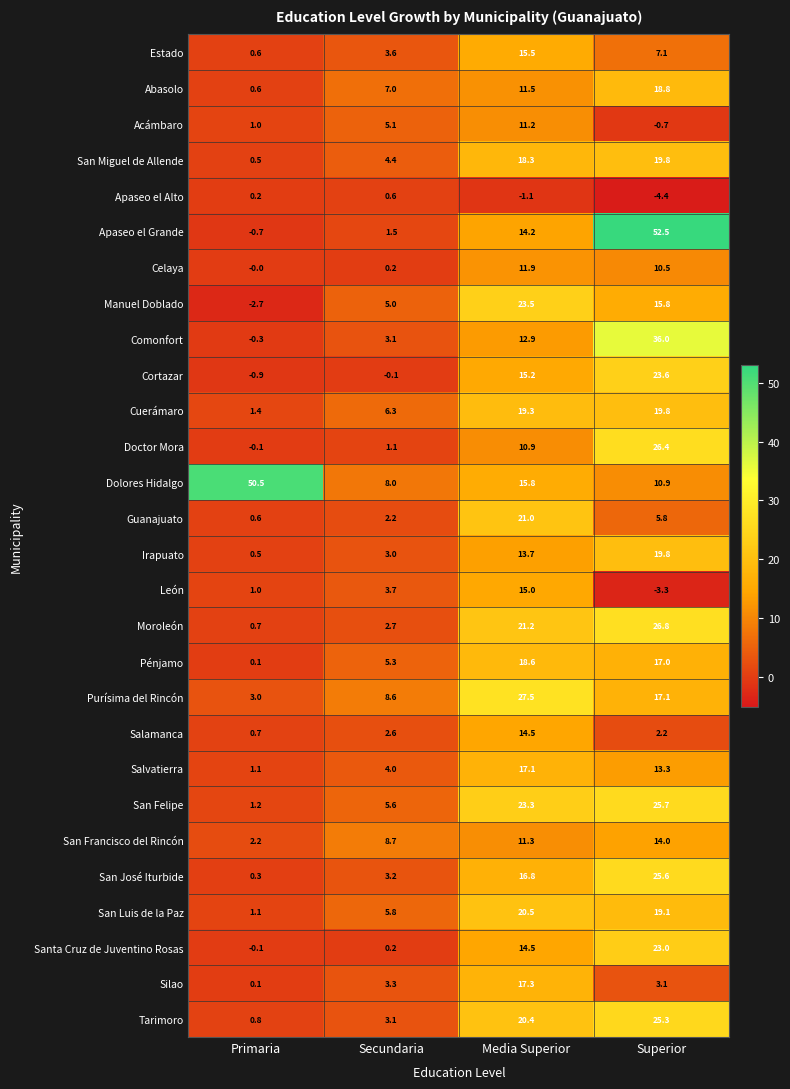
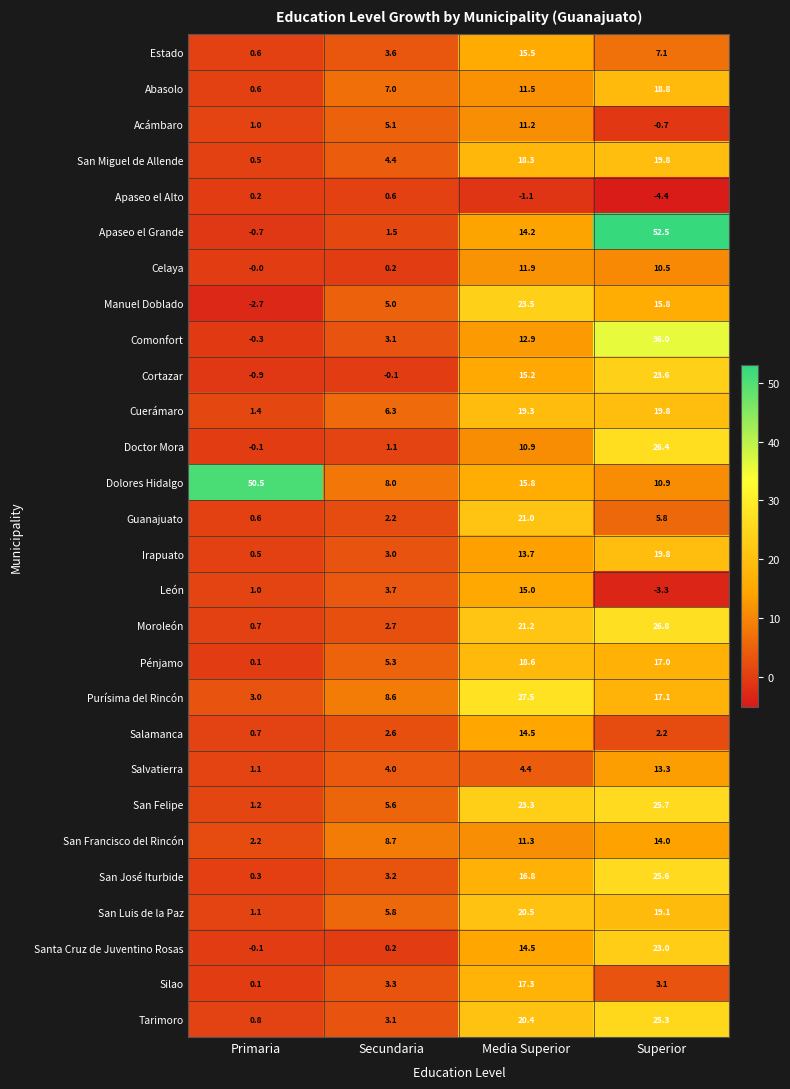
  {
    "Estado": {
      "Primaria": 0.6,
      "Secundaria": 3.6,
      "Media Superior": 15.5,
      "Superior": 7.1
    },
    "Abasolo": {
      "Primaria": 0.6,
      "Secundaria": 7.0,
      "Media Superior": 11.5,
      "Superior": 18.8
    },
    "Acámbaro": {
      "Primaria": 1.0,
      "Secundaria": 5.1,
      "Media Superior": 11.2,
      "Superior": -0.7
    },
    "San Miguel de Allende": {
      "Primaria": 0.5,
      "Secundaria": 4.4,
      "Media Superior": 18.3,
      "Superior": 19.8
    },
    "Apaseo el Alto": {
      "Primaria": 0.2,
      "Secundaria": 0.6,
      "Media Superior": -1.1,
      "Superior": -4.4
    },
    "Apaseo el Grande": {
      "Primaria": -0.7,
      "Secundaria": 1.5,
      "Media Superior": 14.2,
      "Superior": 52.5
    },
    "Celaya": {
      "Primaria": -0.0,
      "Secundaria": 0.2,
      "Media Superior": 11.9,
      "Superior": 10.5
    },
    "Manuel Doblado": {
      "Primaria": -2.7,
      "Secundaria": 5.0,
      "Media Superior": 23.5,
      "Superior": 15.8
    },
    "Comonfort": {
      "Primaria": -0.3,
      "Secundaria": 3.1,
      "Media Superior": 12.9,
      "Superior": 36.0
    },
    "Cortazar": {
      "Primaria": -0.9,
      "Secundaria": -0.1,
      "Media Superior": 15.2,
      "Superior": 23.6
    },
    "Cuerámaro": {
      "Primaria": 1.4,
      "Secundaria": 6.3,
      "Media Superior": 19.3,
      "Superior": 19.8
    },
    "Doctor Mora": {
      "Primaria": -0.1,
      "Secundaria": 1.1,
      "Media Superior": 10.9,
      "Superior": 26.4
    },
    "Dolores Hidalgo": {
      "Primaria": 50.5,
      "Secundaria": 8.0,
      "Media Superior": 15.8,
      "Superior": 10.9
    },
    "Guanajuato": {
      "Primaria": 0.6,
      "Secundaria": 2.2,
      "Media Superior": 21.0,
      "Superior": 5.8
    },
    "Irapuato": {
      "Primaria": 0.5,
      "Secundaria": 3.0,
      "Media Superior": 13.7,
      "Superior": 19.8
    },
    "León": {
      "Primaria": 1.0,
      "Secundaria": 3.7,
      "Media Superior": 15.0,
      "Superior": -3.3
    },
    "Moroleón": {
      "Primaria": 0.7,
      "Secundaria": 2.7,
      "Media Superior": 21.2,
      "Superior": 26.8
    },
    "Pénjamo": {
      "Primaria": 0.1,
      "Secundaria": 5.3,
      "Media Superior": 18.6,
      "Superior": 17.0
    },
    "Purísima del Rincón": {
      "Primaria": 3.0,
      "Secundaria": 8.6,
      "Media Superior": 27.5,
      "Superior": 17.1
    },
    "Salamanca": {
      "Primaria": 0.7,
      "Secundaria": 2.6,
      "Media Superior": 14.5,
      "Superior": 2.2
    },
    "Salvatierra": {
      "Primaria": 1.1,
      "Secundaria": 4.0,
-     "Media Superior": 17.1,
+     "Media Superior": 4.4,
      "Superior": 13.3
    },
    "San Felipe": {
      "Primaria": 1.2,
      "Secundaria": 5.6,
      "Media Superior": 23.3,
      "Superior": 25.7
    },
    "San Francisco del Rincón": {
      "Primaria": 2.2,
      "Secundaria": 8.7,
      "Media Superior": 11.3,
      "Superior": 14.0
    },
    "San José Iturbide": {
      "Primaria": 0.3,
      "Secundaria": 3.2,
      "Media Superior": 16.8,
      "Superior": 25.6
    },
    "San Luis de la Paz": {
      "Primaria": 1.1,
      "Secundaria": 5.8,
      "Media Superior": 20.5,
      "Superior": 19.1
    },
    "Santa Cruz de Juventino Rosas": {
      "Primaria": -0.1,
      "Secundaria": 0.2,
      "Media Superior": 14.5,
      "Superior": 23.0
    },
    "Silao": {
      "Primaria": 0.1,
      "Secundaria": 3.3,
      "Media Superior": 17.3,
      "Superior": 3.1
    },
    "Tarimoro": {
      "Primaria": 0.8,
      "Secundaria": 3.1,
      "Media Superior": 20.4,
      "Superior": 25.3
    }
  }
